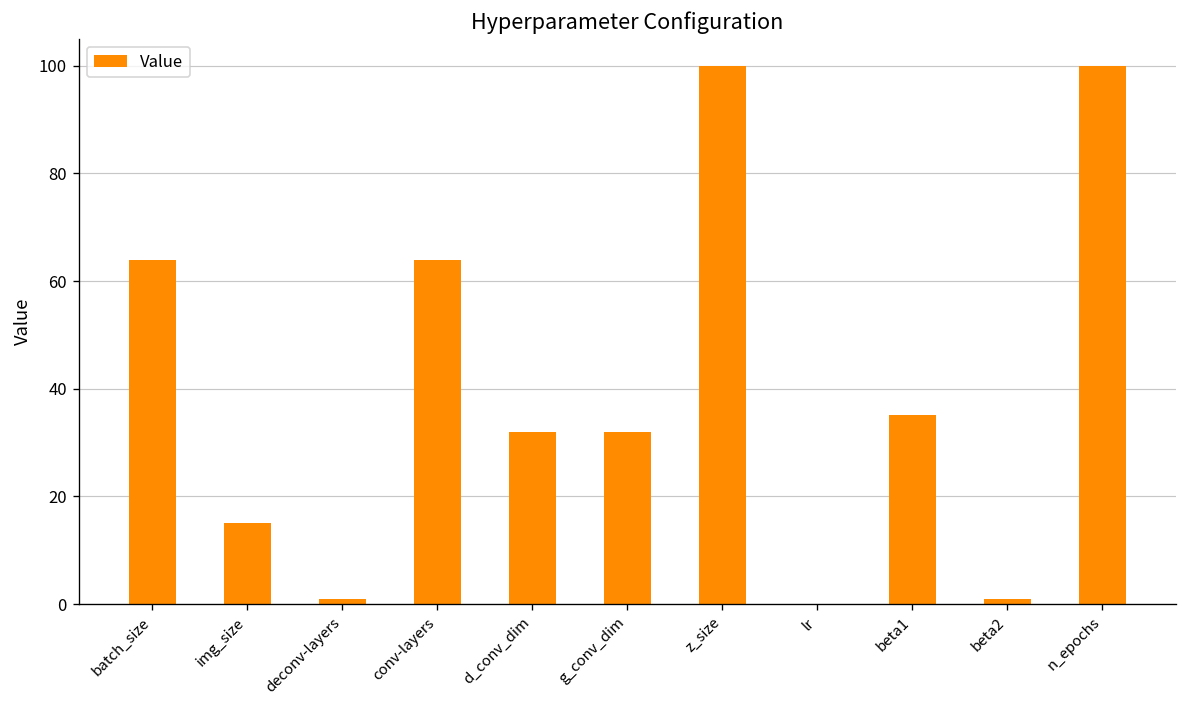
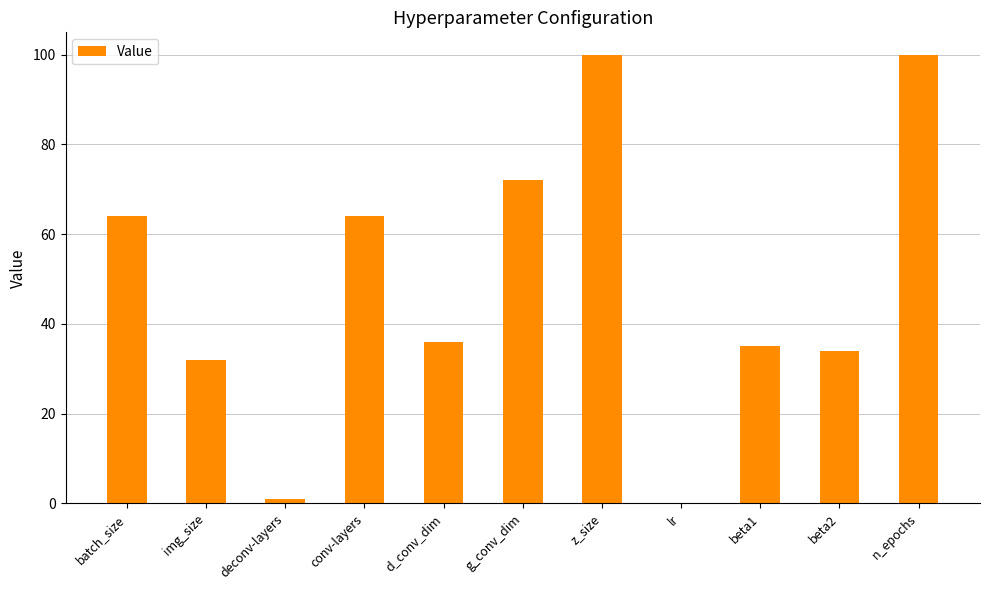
  {
    "batch_size": 64,
-   "img_size": 15,
+   "img_size": 32,
    "deconv-layers": 1,
    "conv-layers": 64,
-   "d_conv_dim": 32,
-   "g_conv_dim": 32,
+   "d_conv_dim": 36,
+   "g_conv_dim": 72,
    "z_size": 100,
    "beta1": 35,
-   "beta2": 1,
+   "beta2": 34,
    "n_epochs": 100
  }
